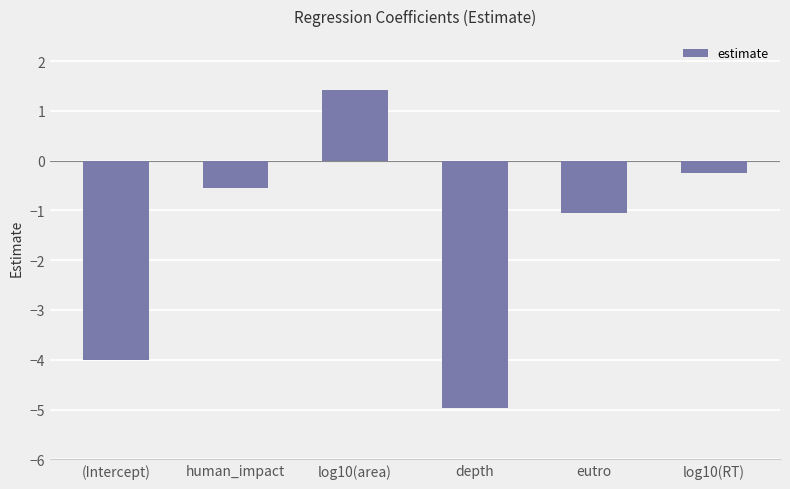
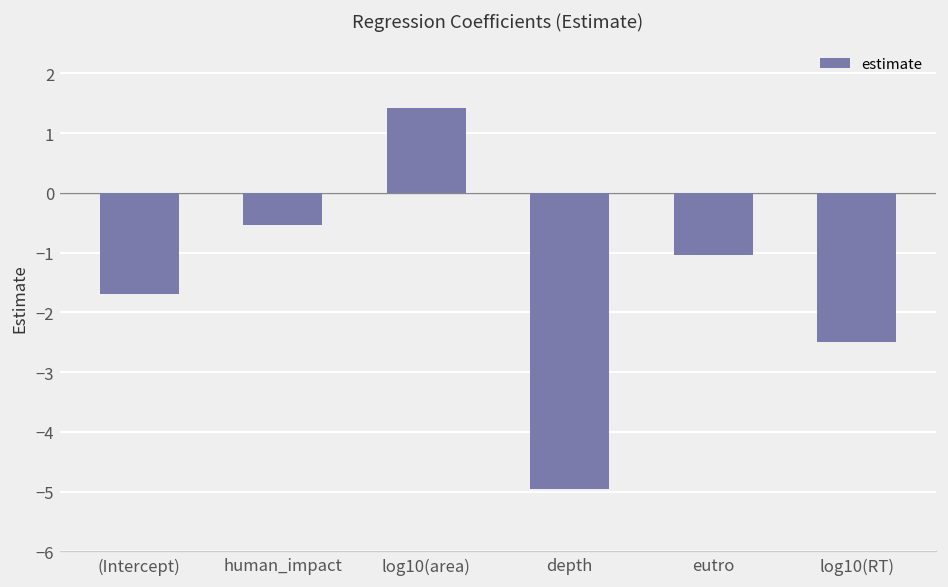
  {
-   "(Intercept)": -4.0,
+   "(Intercept)": -1.7,
    "human_impact": -0.5,
    "log10(area)": 1.4,
    "depth": -5.0,
    "eutro": -1.0,
-   "log10(RT)": -0.2
+   "log10(RT)": -2.5
  }
